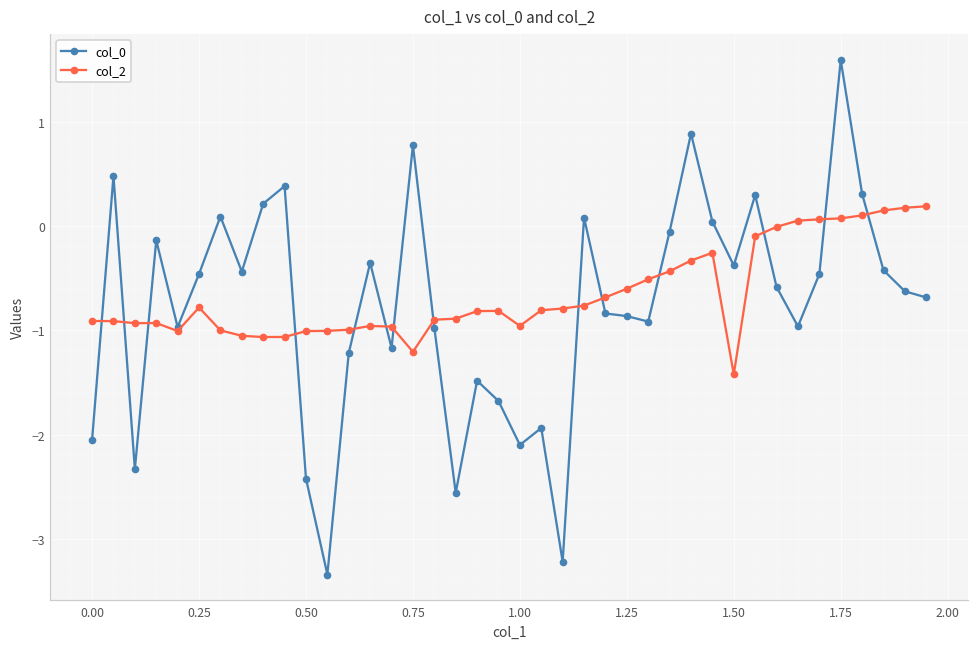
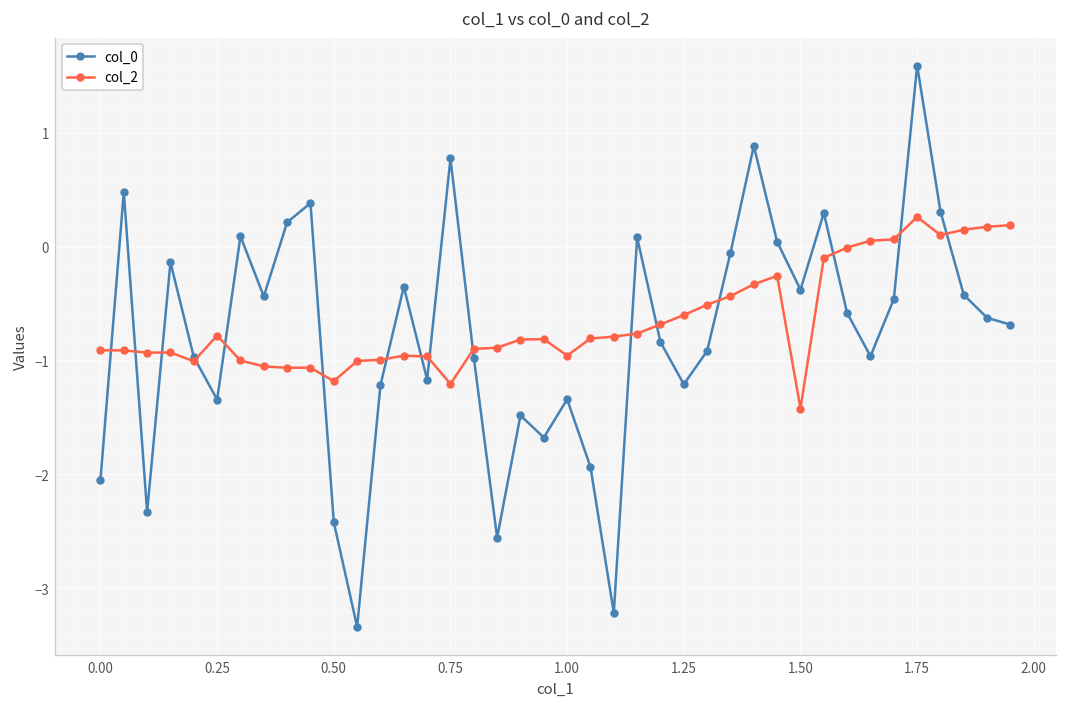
  {
    "col_0": {
      "0.00": -2.1,
-     "0.25": -0.5,
+     "0.25": -1.3,
      "0.50": -2.4,
      "0.75": 0.8,
-     "1.00": -2.1,
-     "1.25": -0.9,
+     "1.00": -1.3,
+     "1.25": -1.2,
      "1.50": -0.4,
      "1.75": 1.6
    },
    "col_2": {
      "0.00": -0.9,
      "0.25": -0.8,
-     "0.50": -1.0,
+     "0.50": -1.2,
      "0.75": -1.2,
      "1.00": -1.0,
      "1.25": -0.6,
      "1.50": -1.4,
-     "1.75": 0.1
+     "1.75": 0.3
    }
  }
